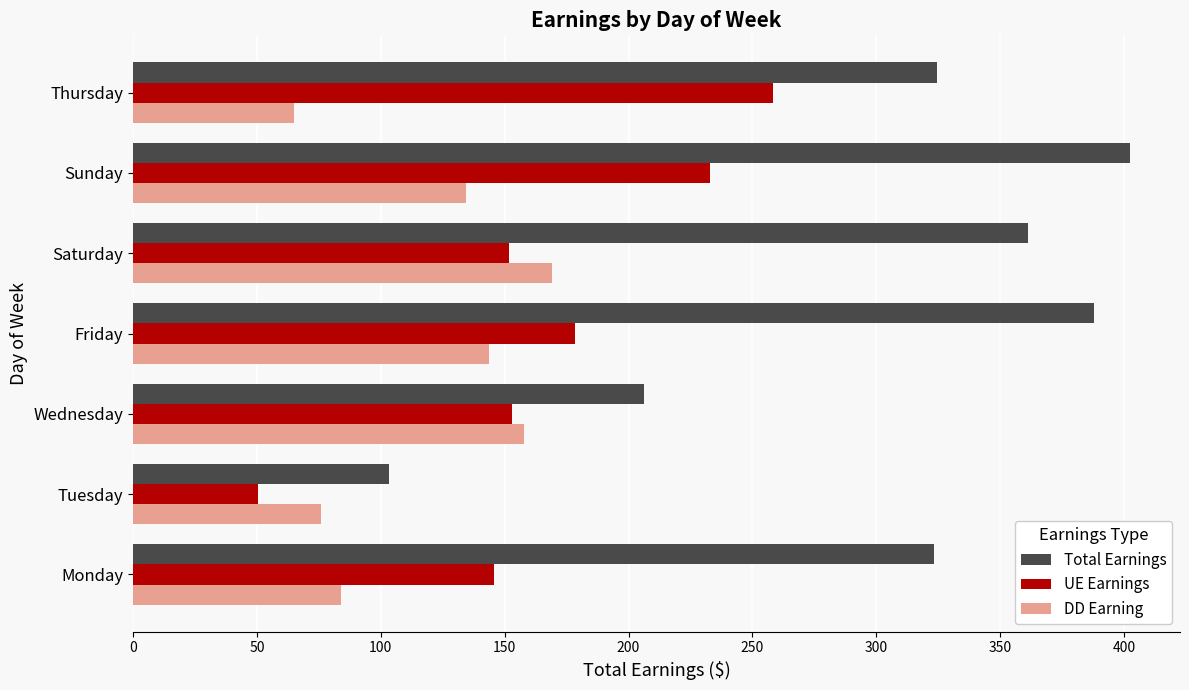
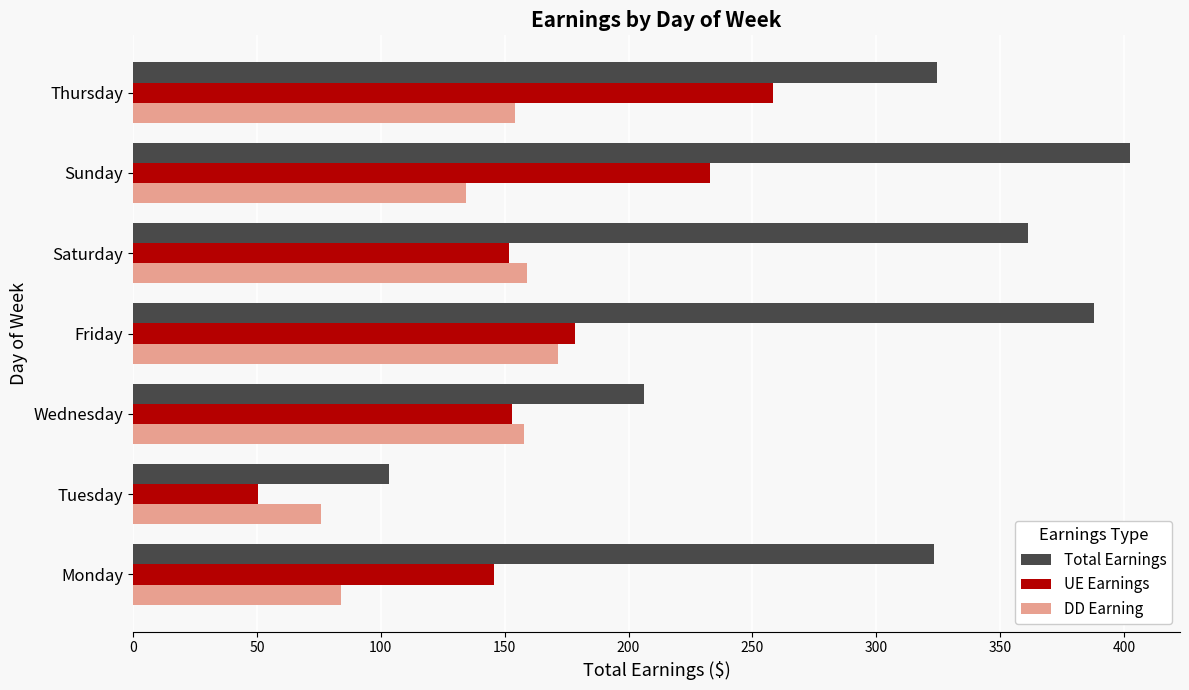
  {
    "Total Earnings": {
      "Thursday": 325,
      "Sunday": 402,
      "Saturday": 361,
      "Friday": 388,
      "Wednesday": 206,
      "Tuesday": 103,
      "Monday": 323
    },
    "UE Earnings": {
      "Thursday": 258,
      "Sunday": 233,
      "Saturday": 152,
      "Friday": 179,
      "Wednesday": 153,
      "Tuesday": 50,
      "Monday": 146
    },
    "DD Earning": {
-     "Thursday": 65,
+     "Thursday": 154,
      "Sunday": 134,
-     "Saturday": 169,
-     "Friday": 144,
+     "Saturday": 159,
+     "Friday": 172,
      "Wednesday": 158,
      "Tuesday": 76,
      "Monday": 84
    }
  }
